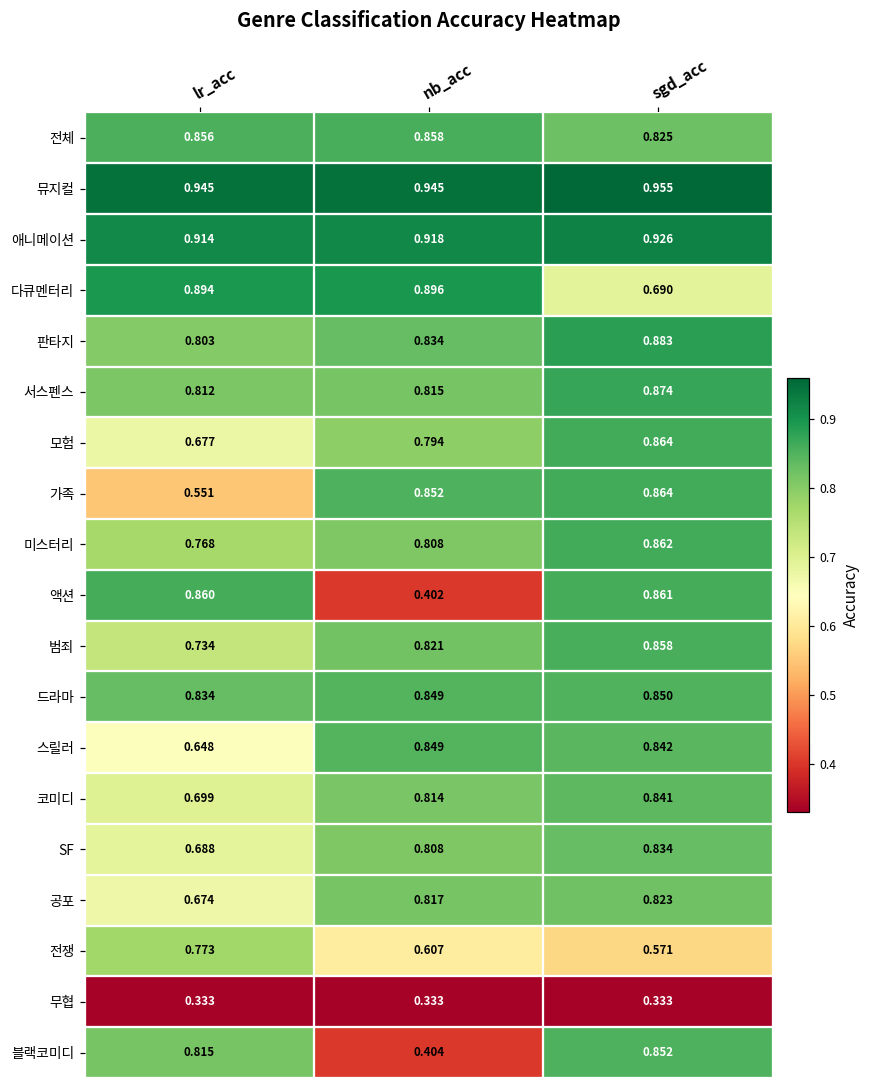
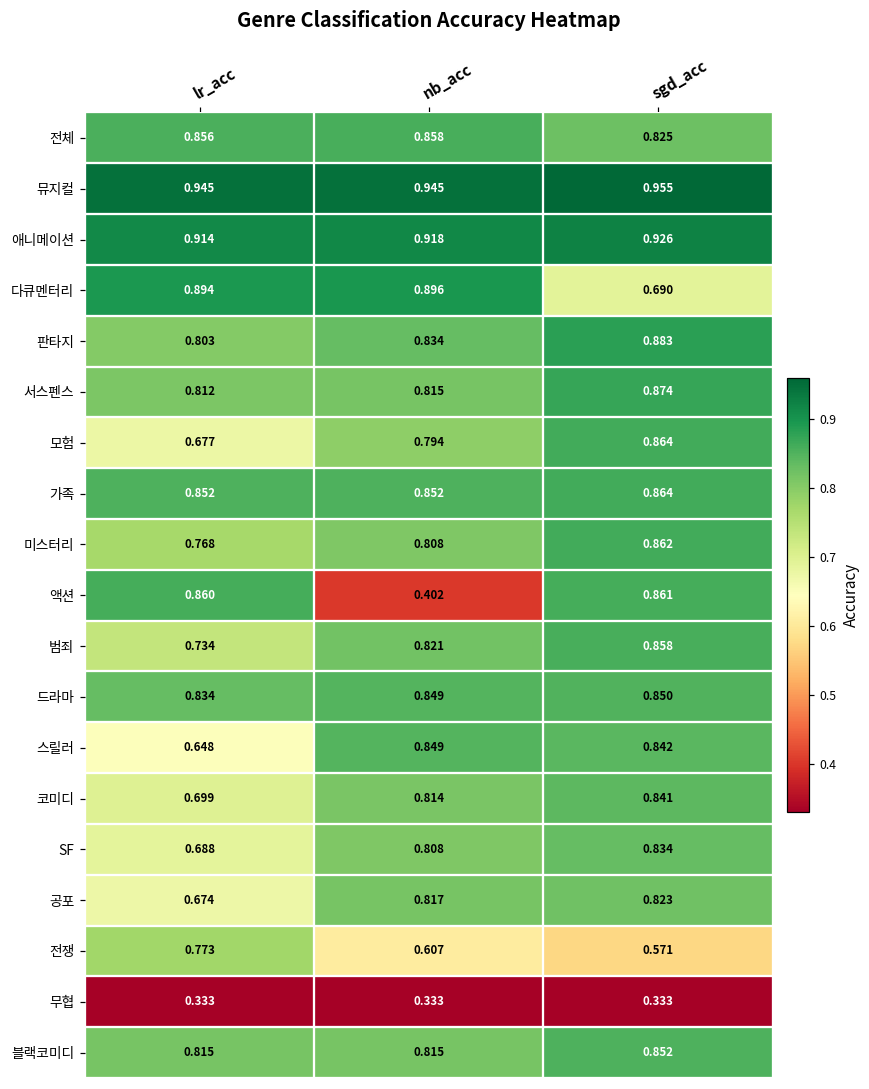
  {
    "전체": {
      "lr_acc": 0.856,
      "nb_acc": 0.858,
      "sgd_acc": 0.825
    },
    "뮤지컬": {
      "lr_acc": 0.945,
      "nb_acc": 0.945,
      "sgd_acc": 0.955
    },
    "애니메이션": {
      "lr_acc": 0.914,
      "nb_acc": 0.918,
      "sgd_acc": 0.926
    },
    "다큐멘터리": {
      "lr_acc": 0.894,
      "nb_acc": 0.896,
      "sgd_acc": 0.690
    },
    "판타지": {
      "lr_acc": 0.803,
      "nb_acc": 0.834,
      "sgd_acc": 0.883
    },
    "서스펜스": {
      "lr_acc": 0.812,
      "nb_acc": 0.815,
      "sgd_acc": 0.874
    },
    "모험": {
      "lr_acc": 0.677,
      "nb_acc": 0.794,
      "sgd_acc": 0.864
    },
    "가족": {
-     "lr_acc": 0.551,
+     "lr_acc": 0.852,
      "nb_acc": 0.852,
      "sgd_acc": 0.864
    },
    "미스터리": {
      "lr_acc": 0.768,
      "nb_acc": 0.808,
      "sgd_acc": 0.862
    },
    "액션": {
      "lr_acc": 0.860,
      "nb_acc": 0.402,
      "sgd_acc": 0.861
    },
    "범죄": {
      "lr_acc": 0.734,
      "nb_acc": 0.821,
      "sgd_acc": 0.858
    },
    "드라마": {
      "lr_acc": 0.834,
      "nb_acc": 0.849,
      "sgd_acc": 0.850
    },
    "스릴러": {
      "lr_acc": 0.648,
      "nb_acc": 0.849,
      "sgd_acc": 0.842
    },
    "코미디": {
      "lr_acc": 0.699,
      "nb_acc": 0.814,
      "sgd_acc": 0.841
    },
    "SF": {
      "lr_acc": 0.688,
      "nb_acc": 0.808,
      "sgd_acc": 0.834
    },
    "공포": {
      "lr_acc": 0.674,
      "nb_acc": 0.817,
      "sgd_acc": 0.823
    },
    "전쟁": {
      "lr_acc": 0.773,
      "nb_acc": 0.607,
      "sgd_acc": 0.571
    },
    "무협": {
      "lr_acc": 0.333,
      "nb_acc": 0.333,
      "sgd_acc": 0.333
    },
    "블랙코미디": {
      "lr_acc": 0.815,
-     "nb_acc": 0.404,
+     "nb_acc": 0.815,
      "sgd_acc": 0.852
    }
  }
